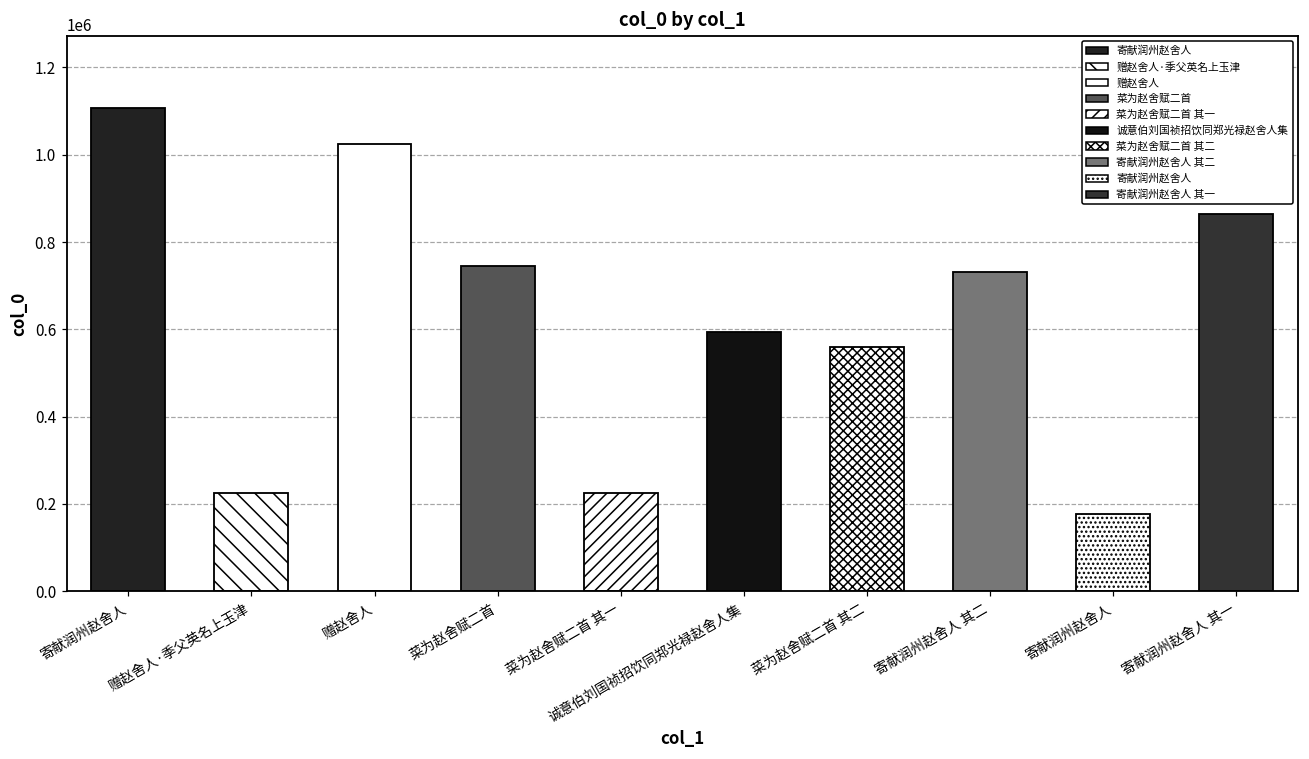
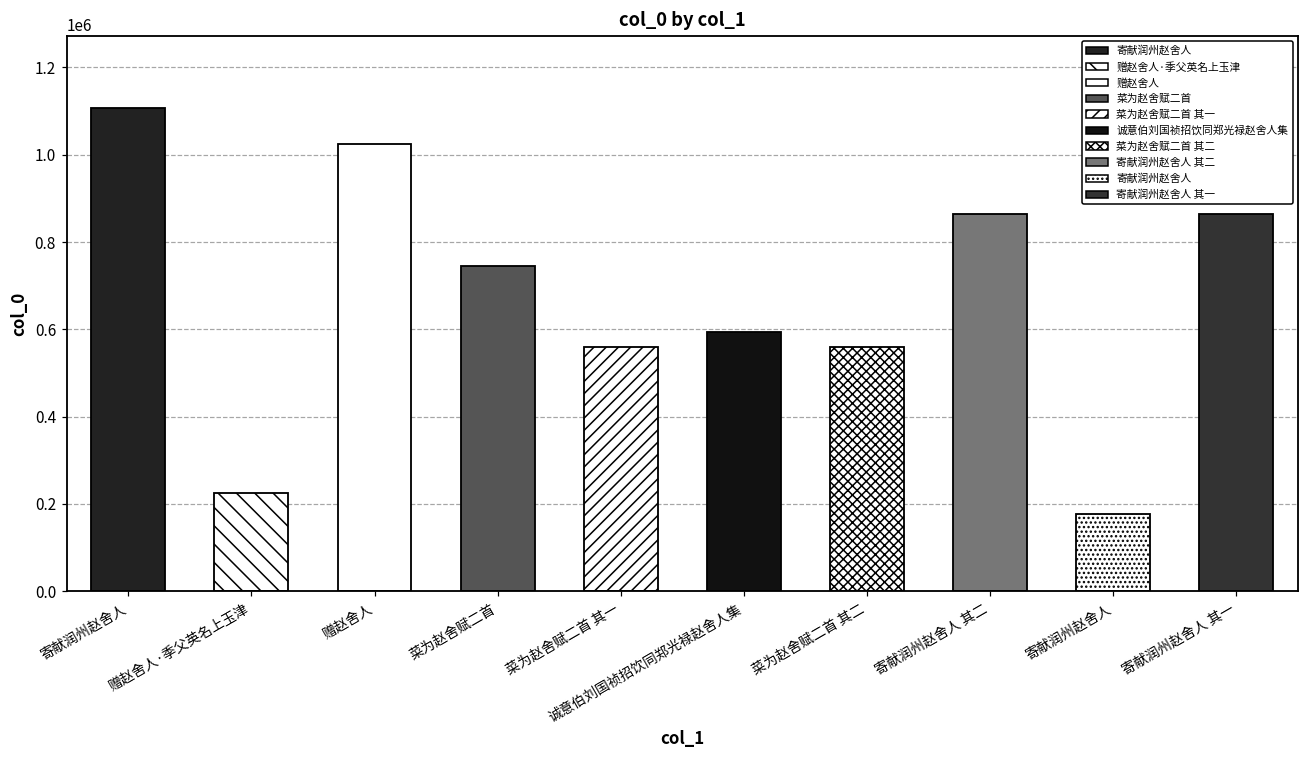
  {
    "赠赵舍人·季父英名上玉津": 220000,
    "赠赵舍人": 1020000,
    "菜为赵舍赋二首": 740000,
-   "菜为赵舍赋二首 其一": 220000,
+   "菜为赵舍赋二首 其一": 560000,
    "诚意伯刘国祯招饮同郑光禄赵舍人集": 590000,
    "菜为赵舍赋二首 其二": 560000,
-   "寄献润州赵舍人 其二": 730000,
+   "寄献润州赵舍人 其二": 860000,
    "寄献润州赵舍人 其一": 860000
  }
